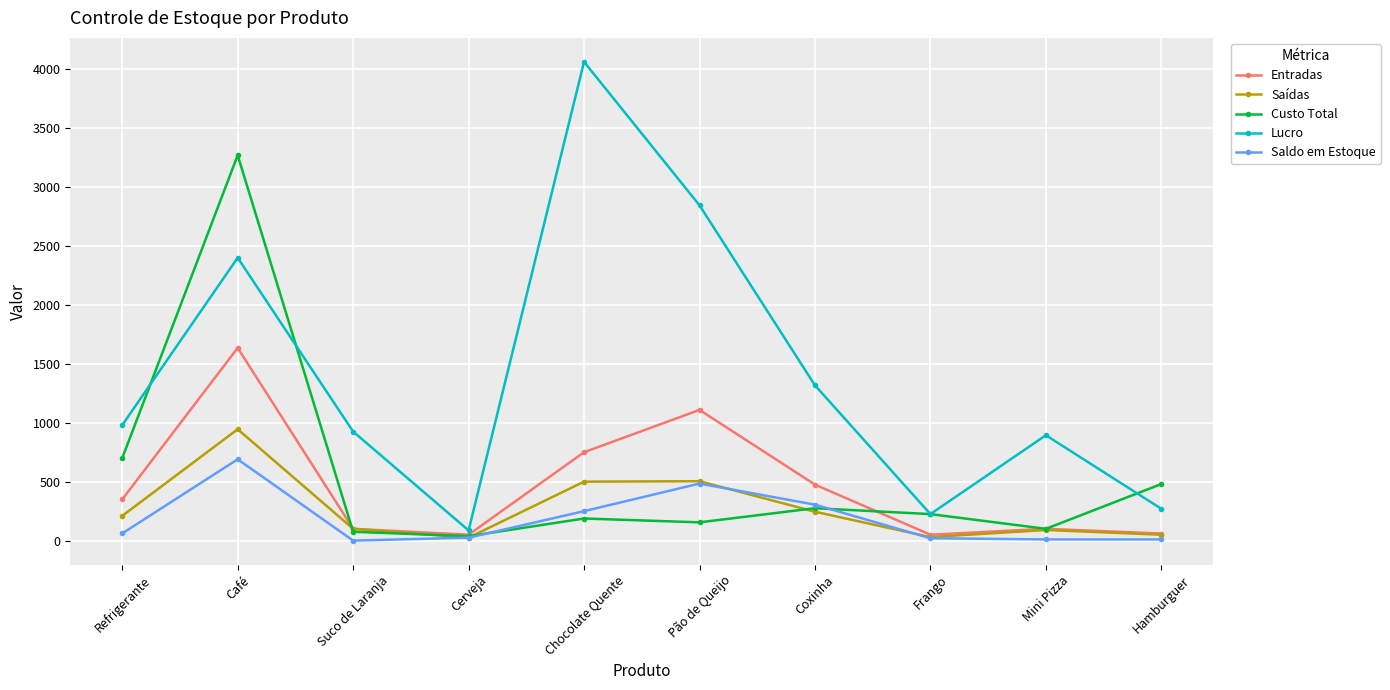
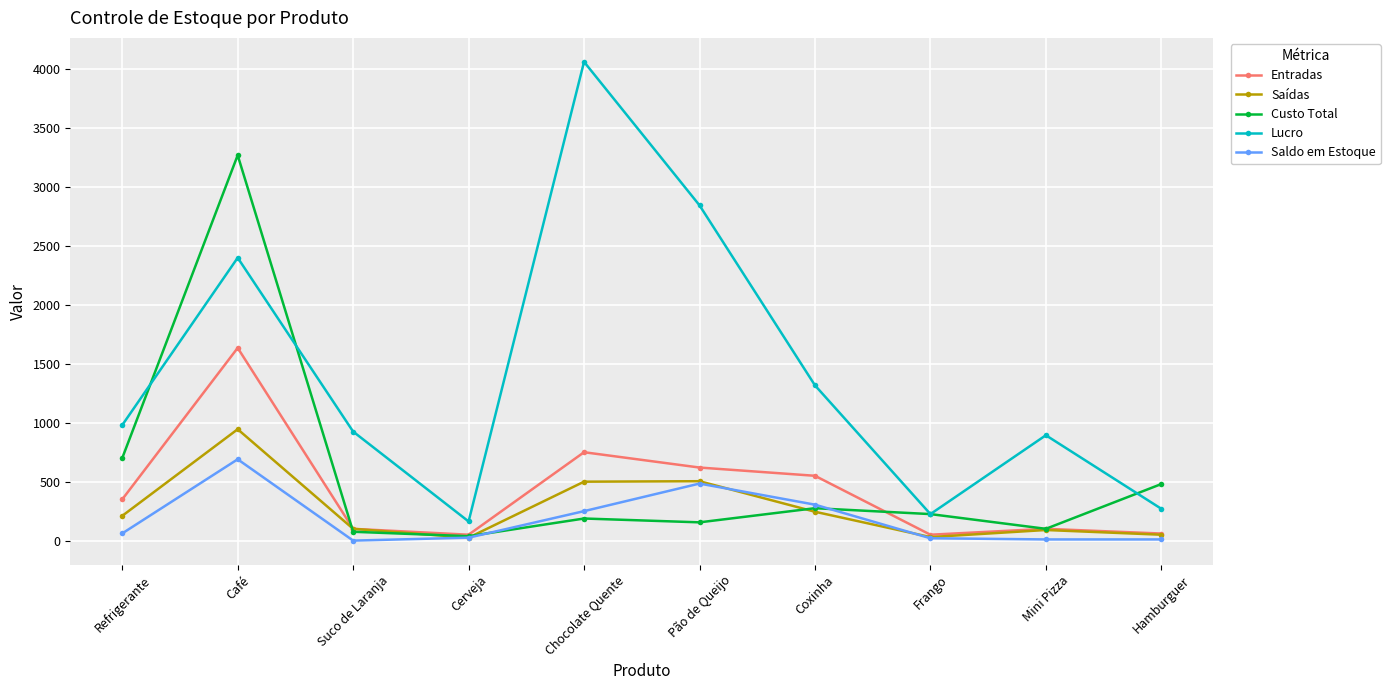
  {
    "Entradas": {
      "Refrigerante": 350,
      "Café": 1640,
      "Chocolate Quente": 750,
-     "Pão de Queijo": 1110,
-     "Coxinha": 480
+     "Pão de Queijo": 620,
+     "Coxinha": 550
    },
    "Saídas": {
      "Refrigerante": 210,
      "Café": 950,
      "Chocolate Quente": 500,
      "Coxinha": 250
    },
    "Custo Total": {
      "Refrigerante": 700,
      "Café": 3270,
      "Suco de Laranja": 80,
      "Chocolate Quente": 190,
      "Pão de Queijo": 160,
      "Coxinha": 280,
      "Hamburguer": 480
    },
    "Lucro": {
      "Refrigerante": 980,
      "Café": 2400,
      "Suco de Laranja": 930,
-     "Cerveja": 90,
+     "Cerveja": 160,
      "Chocolate Quente": 4060,
      "Pão de Queijo": 2850,
      "Coxinha": 1320,
      "Mini Pizza": 890,
      "Hamburguer": 270
    },
    "Saldo em Estoque": {
      "Refrigerante": 60,
      "Café": 690,
      "Suco de Laranja": 0,
      "Chocolate Quente": 250,
      "Coxinha": 310,
      "Mini Pizza": 10,
      "Hamburguer": 10
    }
  }
